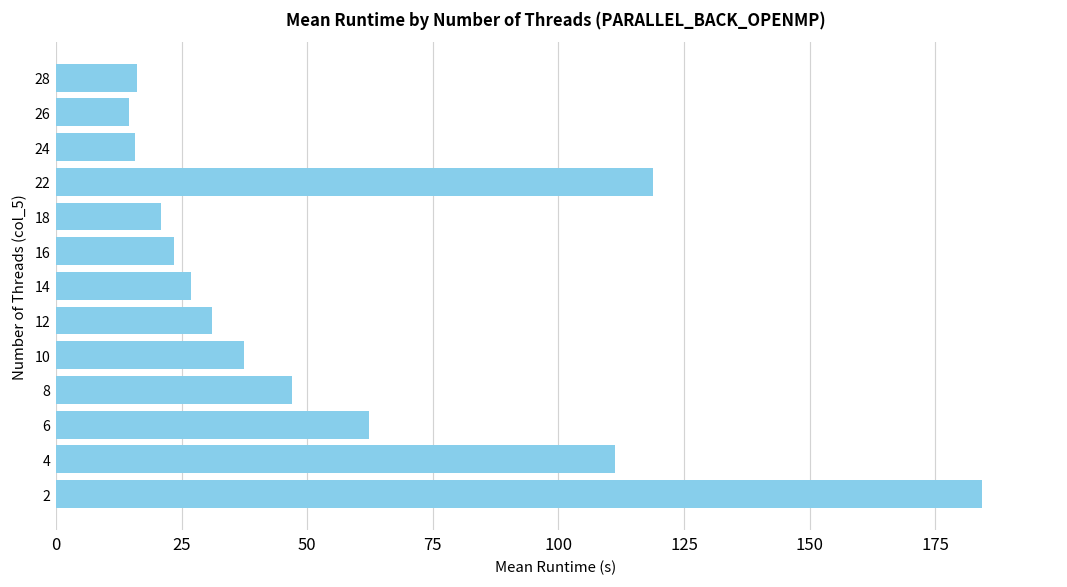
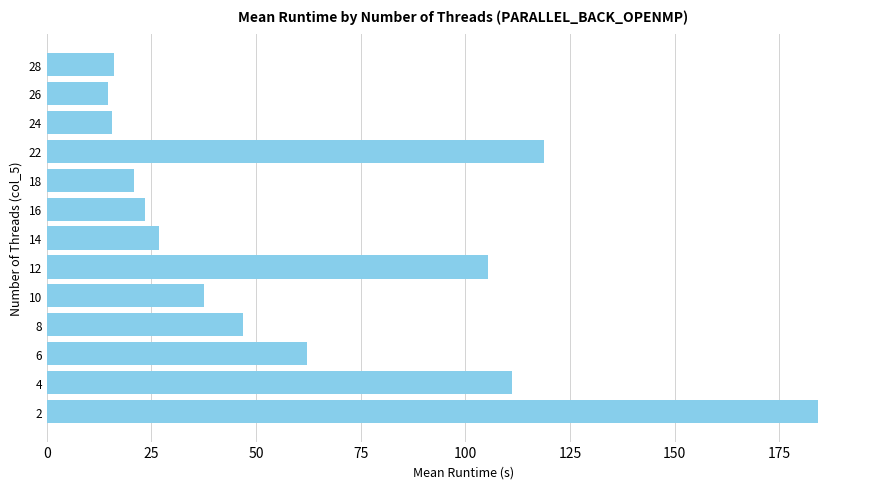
  {
    "28": 16,
    "26": 15,
    "24": 16,
    "22": 119,
    "18": 21,
    "16": 23,
    "14": 27,
-   "12": 31,
+   "12": 106,
    "10": 37,
    "8": 47,
    "6": 62,
    "4": 111,
    "2": 184
  }
